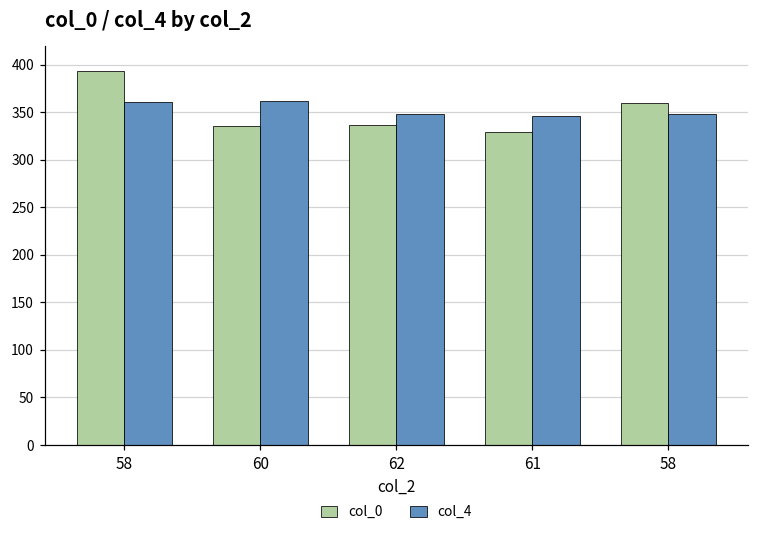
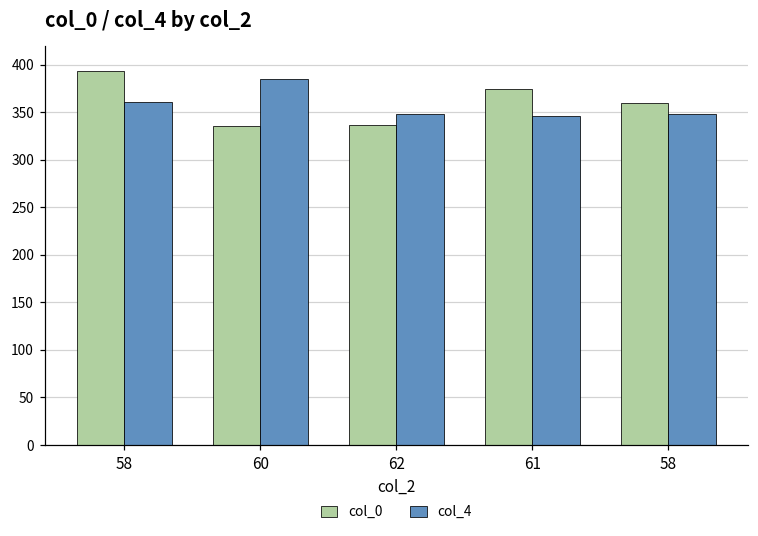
  {
    "col_0": {
      "60": 340,
      "62": 340,
-     "61": 330
+     "61": 370
    },
    "col_4": {
-     "60": 360,
+     "60": 390,
      "62": 350,
      "61": 350
    }
  }
